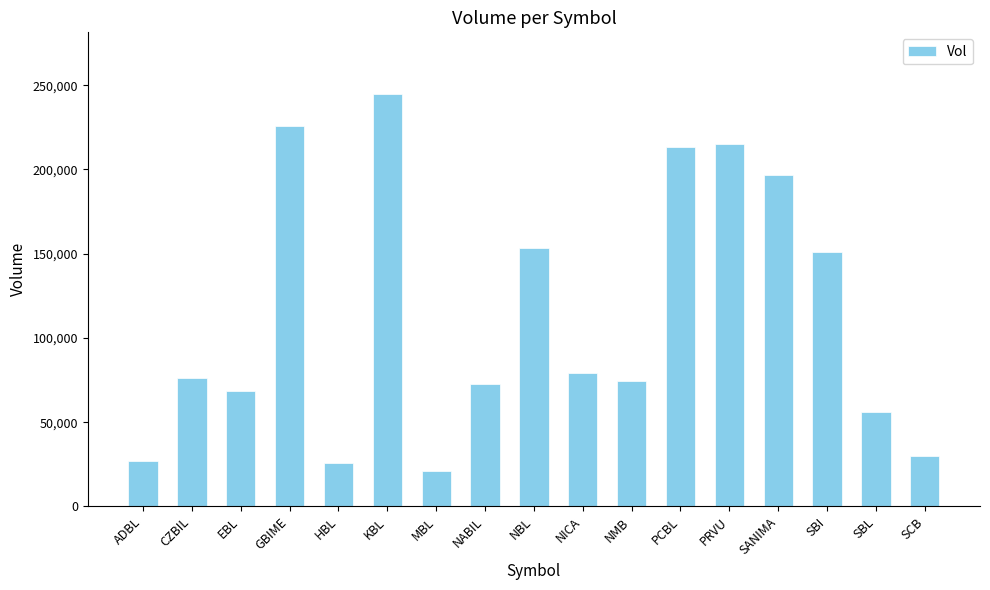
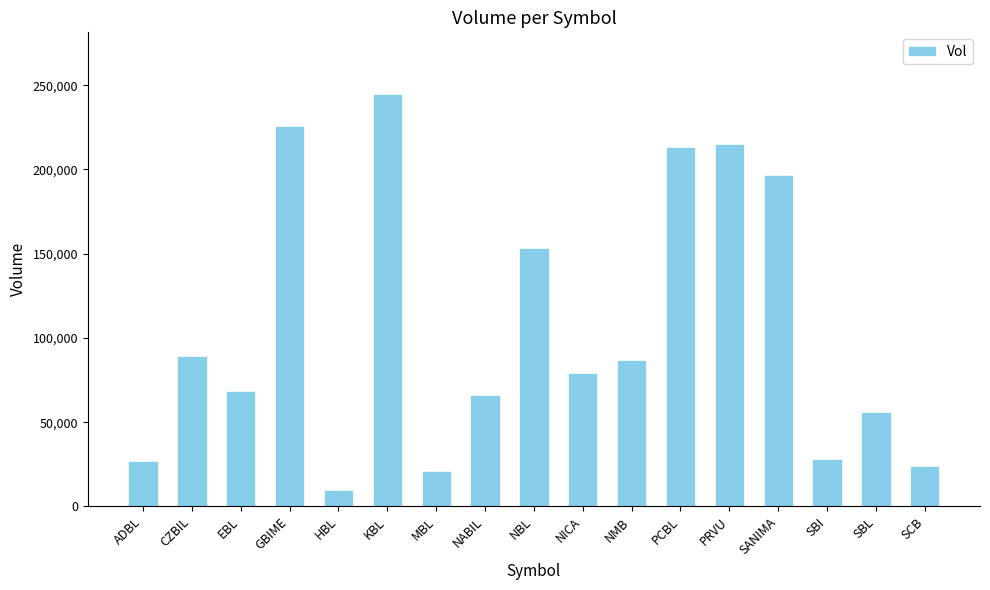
  {
    "ADBL": "27,000",
-   "CZBIL": "76,000",
+   "CZBIL": "90,000",
    "EBL": "68,000",
    "GBIME": "226,000",
-   "HBL": "26,000",
+   "HBL": "10,000",
    "KBL": "245,000",
    "MBL": "21,000",
-   "NABIL": "72,000",
+   "NABIL": "66,000",
    "NBL": "154,000",
    "NICA": "79,000",
-   "NMB": "74,000",
+   "NMB": "87,000",
    "PCBL": "213,000",
    "PRVU": "215,000",
    "SANIMA": "197,000",
-   "SBI": "151,000",
+   "SBI": "28,000",
    "SBL": "56,000",
-   "SCB": "30,000"
+   "SCB": "24,000"
  }
